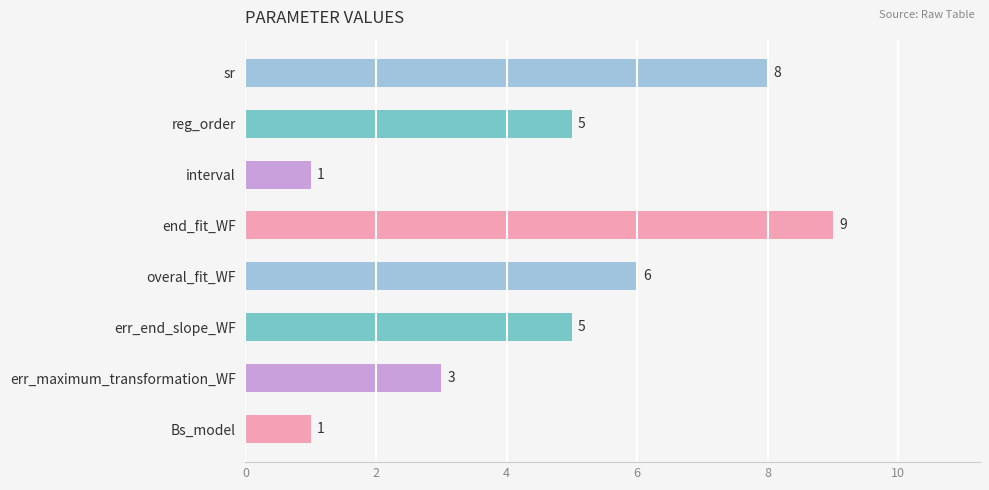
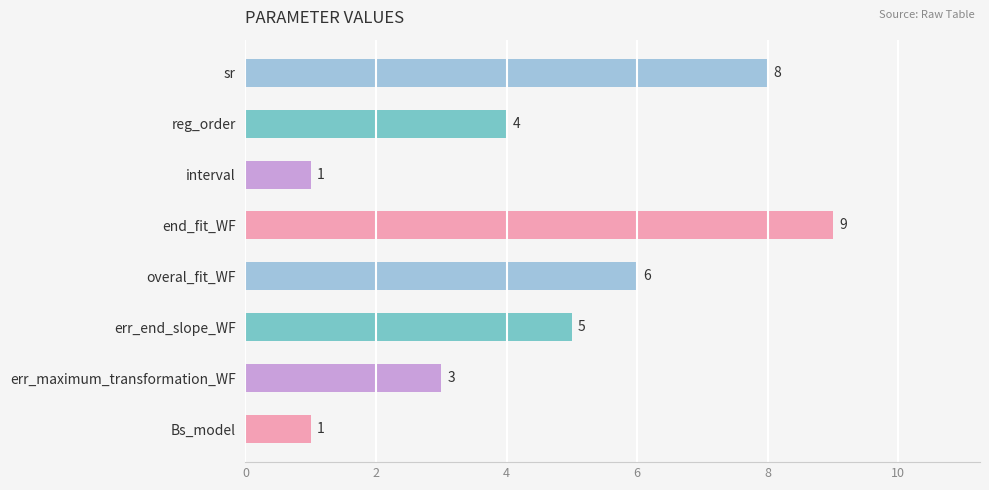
  {
    "sr": 8,
-   "reg_order": 5,
+   "reg_order": 4,
    "interval": 1,
    "end_fit_WF": 9,
    "overal_fit_WF": 6,
    "err_end_slope_WF": 5,
    "err_maximum_transformation_WF": 3,
    "Bs_model": 1
  }
